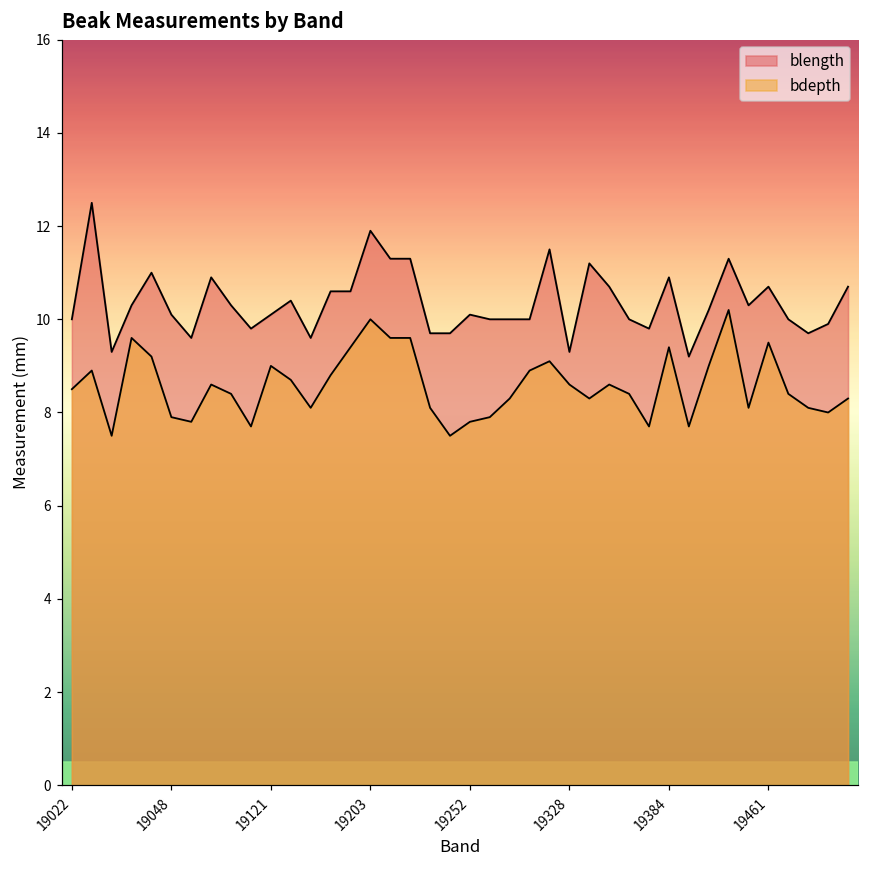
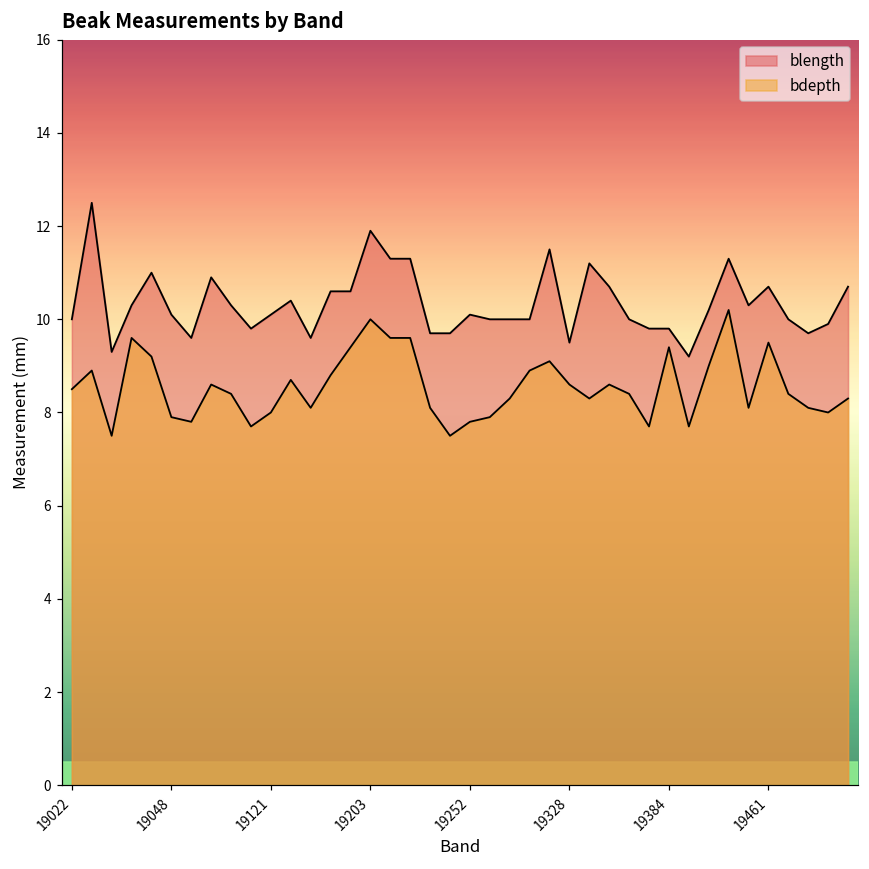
  {
    "blength": {
      "19022": 10.0,
      "19048": 10.1,
      "19121": 10.1,
      "19203": 11.9,
      "19252": 10.1,
-     "19328": 9.3,
-     "19384": 10.9,
+     "19328": 9.5,
+     "19384": 9.8,
      "19461": 10.7
    },
    "bdepth": {
      "19022": 8.5,
      "19048": 7.9,
-     "19121": 9,
+     "19121": 8,
      "19203": 10,
      "19252": 7.8,
      "19328": 8.6,
      "19384": 9.4,
      "19461": 9.5
    }
  }
